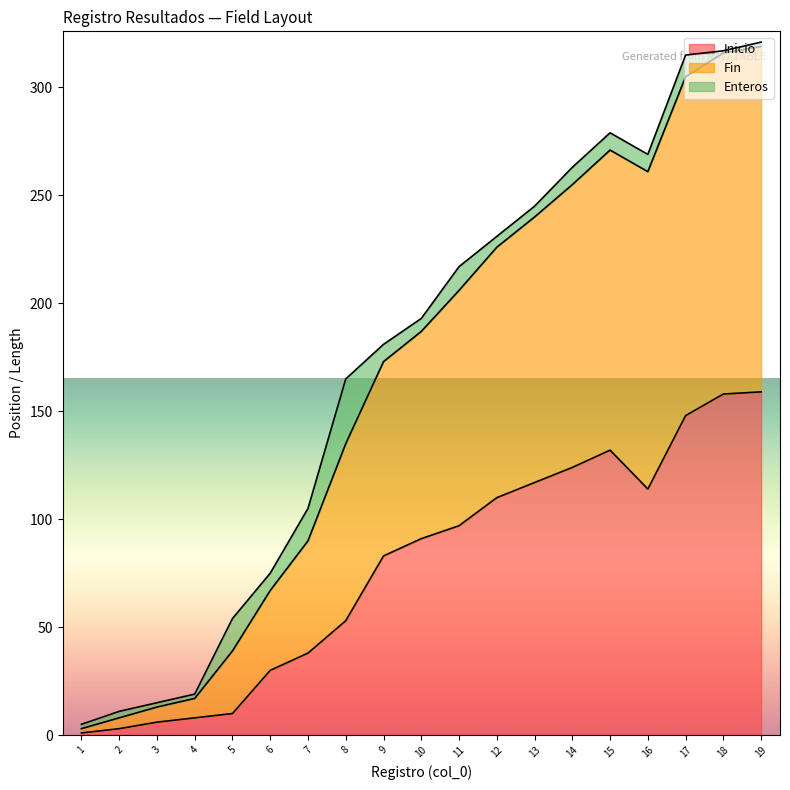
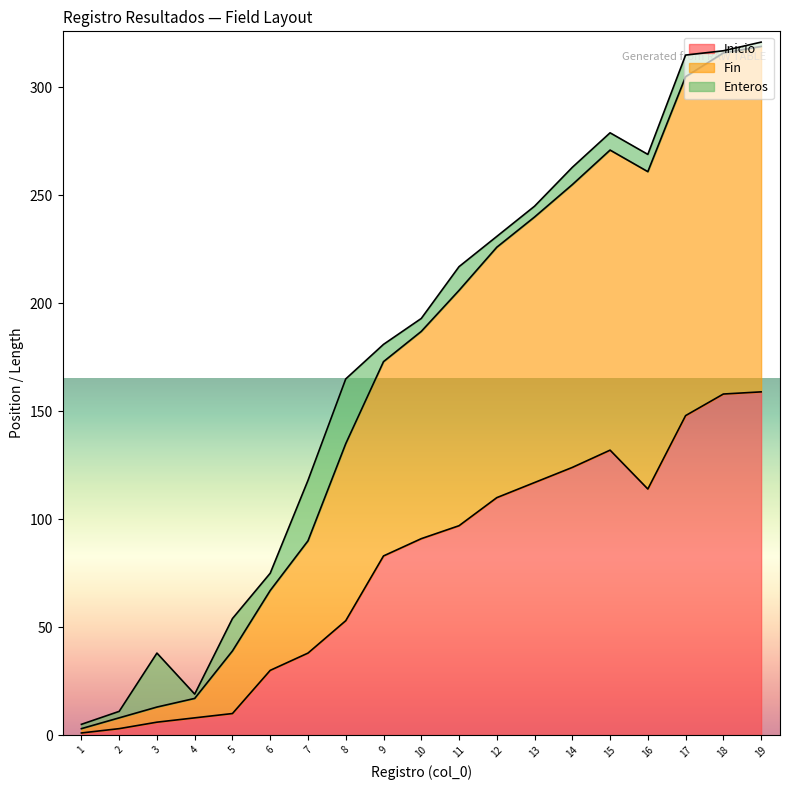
  {
    "Inicio": {
      "1": 1,
      "2": 3,
      "3": 6,
      "4": 8,
      "5": 10,
      "6": 30,
      "7": 38,
      "8": 53,
      "9": 83,
      "10": 91,
      "11": 97,
      "12": 110,
      "13": 117,
      "14": 124,
      "15": 132,
      "16": 114,
      "17": 148,
      "18": 158,
      "19": 159
    },
    "Fin": {
      "1": 2,
      "2": 5,
      "3": 7,
      "4": 9,
      "5": 29,
      "6": 37,
      "7": 52,
      "8": 82,
      "9": 90,
      "10": 96,
      "11": 109,
      "12": 116,
      "13": 123,
      "14": 131,
      "15": 139,
      "16": 147
    },
    "Enteros": {
      "1": 2,
      "2": 3,
-     "3": 2,
+     "3": 25,
      "4": 2,
      "5": 15,
      "6": 8,
-     "7": 15,
+     "7": 28,
      "8": 30,
      "9": 8,
      "10": 6,
      "11": 11,
      "12": 5,
      "13": 5,
      "14": 8,
      "15": 8,
      "16": 8
    }
  }
